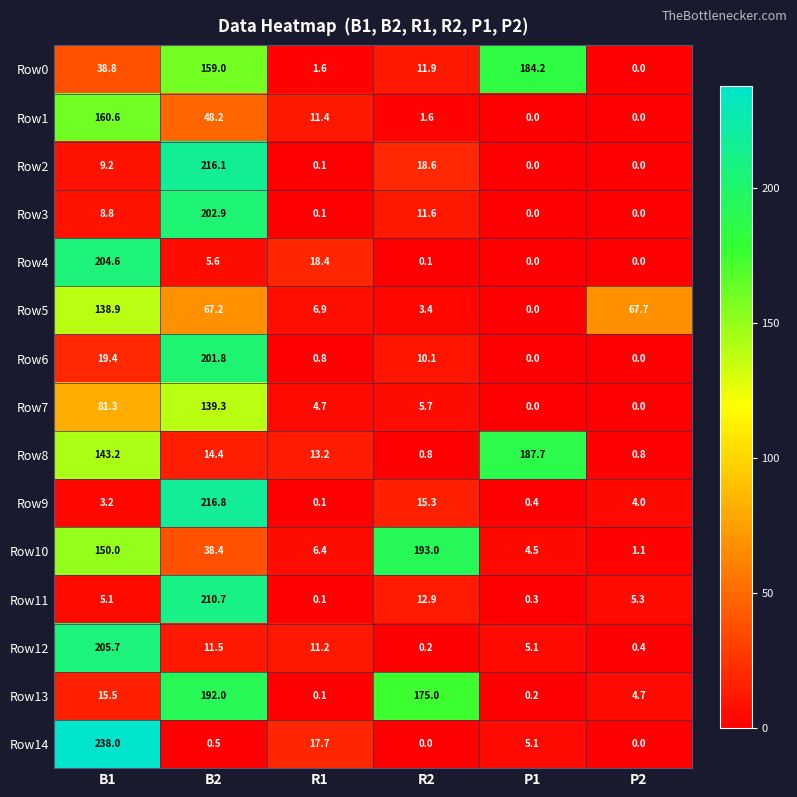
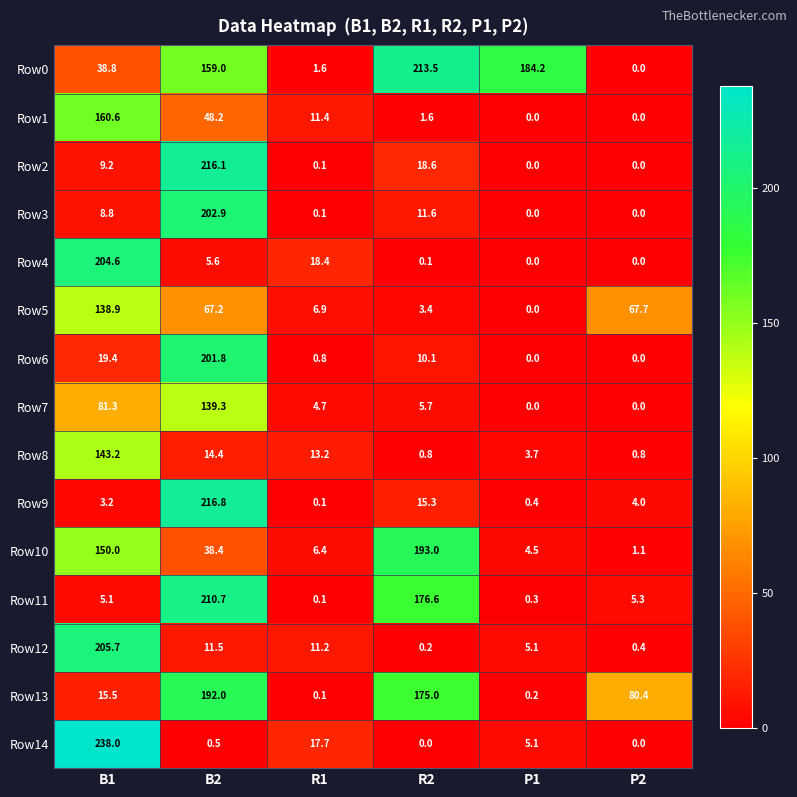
  {
    "Row0": {
      "B1": 38.8,
      "B2": 159.0,
      "R1": 1.6,
-     "R2": 11.9,
+     "R2": 213.5,
      "P1": 184.2,
      "P2": 0.0
    },
    "Row1": {
      "B1": 160.6,
      "B2": 48.2,
      "R1": 11.4,
      "R2": 1.6,
      "P1": 0.0,
      "P2": 0.0
    },
    "Row2": {
      "B1": 9.2,
      "B2": 216.1,
      "R1": 0.1,
      "R2": 18.6,
      "P1": 0.0,
      "P2": 0.0
    },
    "Row3": {
      "B1": 8.8,
      "B2": 202.9,
      "R1": 0.1,
      "R2": 11.6,
      "P1": 0.0,
      "P2": 0.0
    },
    "Row4": {
      "B1": 204.6,
      "B2": 5.6,
      "R1": 18.4,
      "R2": 0.1,
      "P1": 0.0,
      "P2": 0.0
    },
    "Row5": {
      "B1": 138.9,
      "B2": 67.2,
      "R1": 6.9,
      "R2": 3.4,
      "P1": 0.0,
      "P2": 67.7
    },
    "Row6": {
      "B1": 19.4,
      "B2": 201.8,
      "R1": 0.8,
      "R2": 10.1,
      "P1": 0.0,
      "P2": 0.0
    },
    "Row7": {
      "B1": 81.3,
      "B2": 139.3,
      "R1": 4.7,
      "R2": 5.7,
      "P1": 0.0,
      "P2": 0.0
    },
    "Row8": {
      "B1": 143.2,
      "B2": 14.4,
      "R1": 13.2,
      "R2": 0.8,
-     "P1": 187.7,
+     "P1": 3.7,
      "P2": 0.8
    },
    "Row9": {
      "B1": 3.2,
      "B2": 216.8,
      "R1": 0.1,
      "R2": 15.3,
      "P1": 0.4,
      "P2": 4.0
    },
    "Row10": {
      "B1": 150.0,
      "B2": 38.4,
      "R1": 6.4,
      "R2": 193.0,
      "P1": 4.5,
      "P2": 1.1
    },
    "Row11": {
      "B1": 5.1,
      "B2": 210.7,
      "R1": 0.1,
-     "R2": 12.9,
+     "R2": 176.6,
      "P1": 0.3,
      "P2": 5.3
    },
    "Row12": {
      "B1": 205.7,
      "B2": 11.5,
      "R1": 11.2,
      "R2": 0.2,
      "P1": 5.1,
      "P2": 0.4
    },
    "Row13": {
      "B1": 15.5,
      "B2": 192.0,
      "R1": 0.1,
      "R2": 175.0,
      "P1": 0.2,
-     "P2": 4.7
+     "P2": 80.4
    },
    "Row14": {
      "B1": 238.0,
      "B2": 0.5,
      "R1": 17.7,
      "R2": 0.0,
      "P1": 5.1,
      "P2": 0.0
    }
  }
